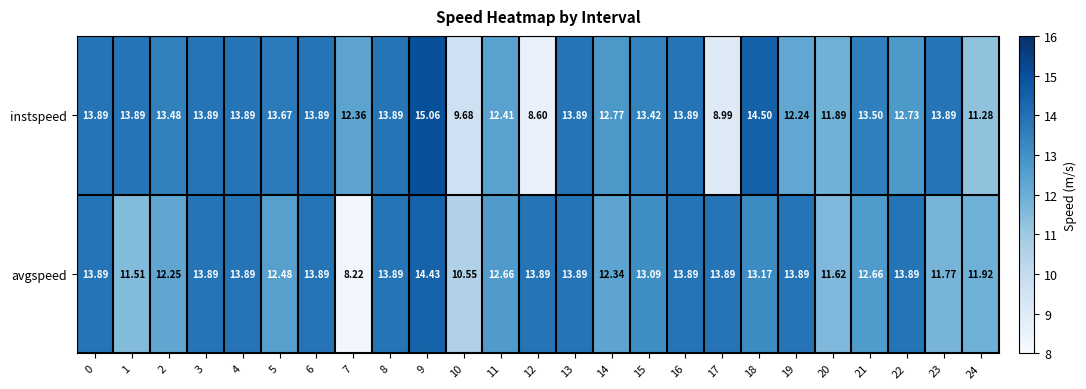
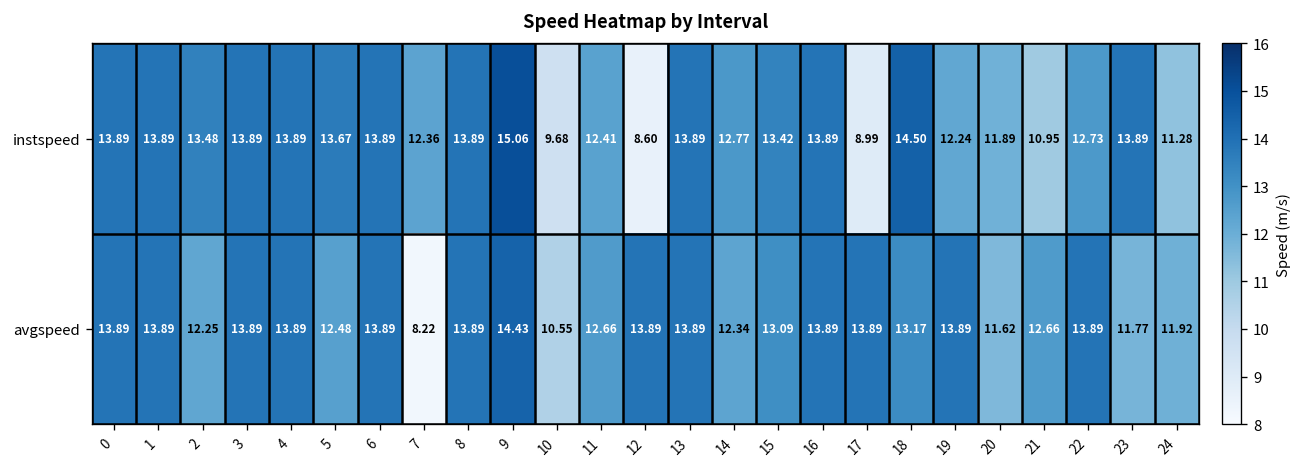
  {
    "instspeed": {
      "0": 13.89,
      "1": 13.89,
      "2": 13.48,
      "3": 13.89,
      "4": 13.89,
      "5": 13.67,
      "6": 13.89,
      "7": 12.36,
      "8": 13.89,
      "9": 15.06,
      "10": 9.68,
      "11": 12.41,
      "12": 8.60,
      "13": 13.89,
      "14": 12.77,
      "15": 13.42,
      "16": 13.89,
      "17": 8.99,
      "18": 14.50,
      "19": 12.24,
      "20": 11.89,
-     "21": 13.50,
+     "21": 10.95,
      "22": 12.73,
      "23": 13.89,
      "24": 11.28
    },
    "avgspeed": {
      "0": 13.89,
-     "1": 11.51,
+     "1": 13.89,
      "2": 12.25,
      "3": 13.89,
      "4": 13.89,
      "5": 12.48,
      "6": 13.89,
      "7": 8.22,
      "8": 13.89,
      "9": 14.43,
      "10": 10.55,
      "11": 12.66,
      "12": 13.89,
      "13": 13.89,
      "14": 12.34,
      "15": 13.09,
      "16": 13.89,
      "17": 13.89,
      "18": 13.17,
      "19": 13.89,
      "20": 11.62,
      "21": 12.66,
      "22": 13.89,
      "23": 11.77,
      "24": 11.92
    }
  }
